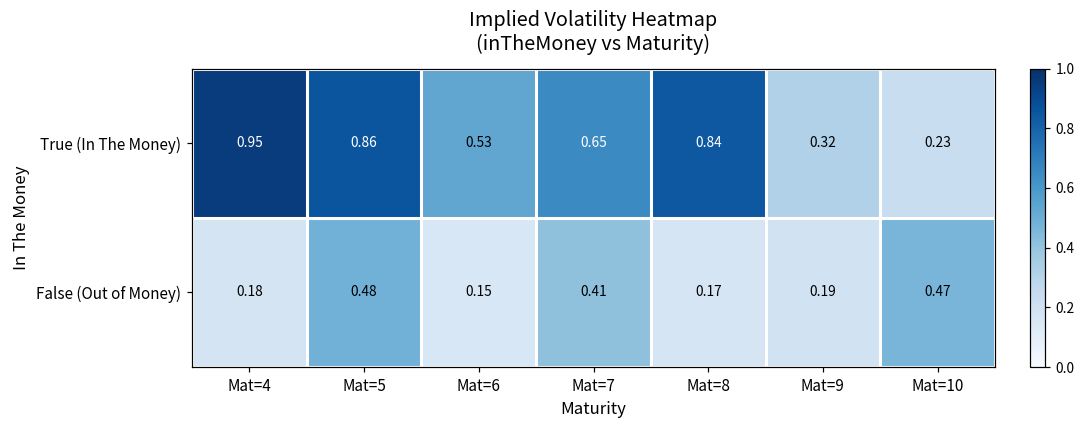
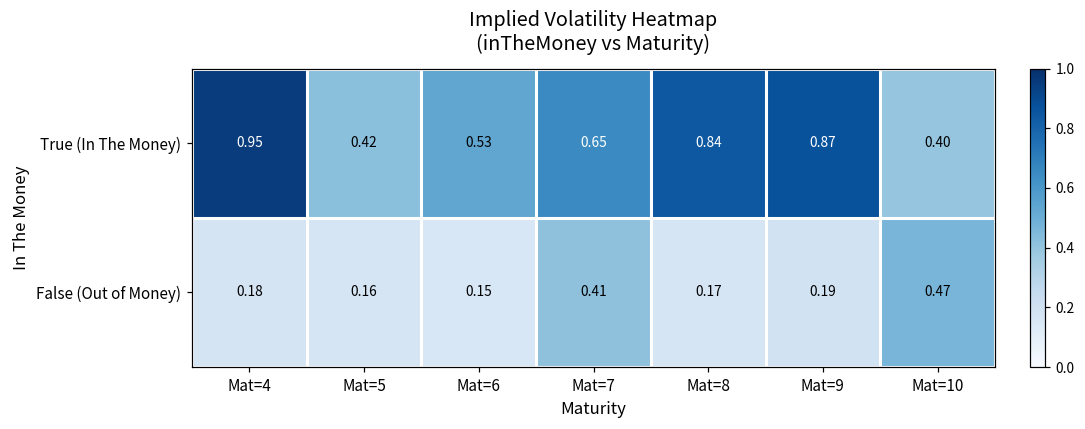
  {
    "True (In The Money)": {
      "Mat=4": 0.95,
-     "Mat=5": 0.86,
+     "Mat=5": 0.42,
      "Mat=6": 0.53,
      "Mat=7": 0.65,
      "Mat=8": 0.84,
-     "Mat=9": 0.32,
-     "Mat=10": 0.23
+     "Mat=9": 0.87,
+     "Mat=10": 0.40
    },
    "False (Out of Money)": {
      "Mat=4": 0.18,
-     "Mat=5": 0.48,
+     "Mat=5": 0.16,
      "Mat=6": 0.15,
      "Mat=7": 0.41,
      "Mat=8": 0.17,
      "Mat=9": 0.19,
      "Mat=10": 0.47
    }
  }
